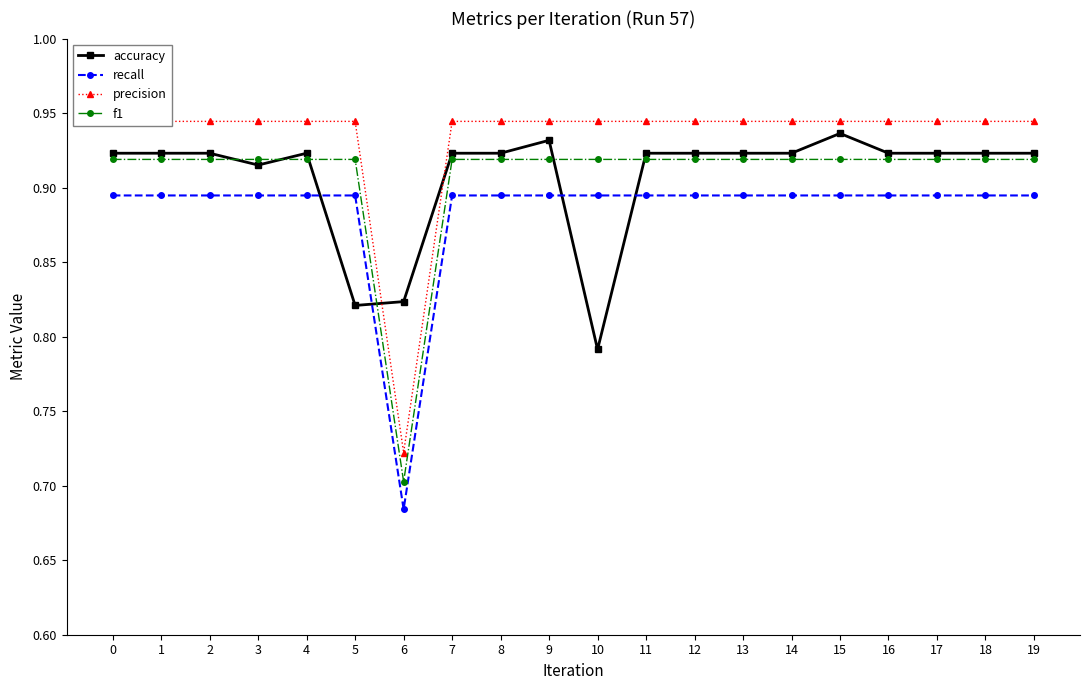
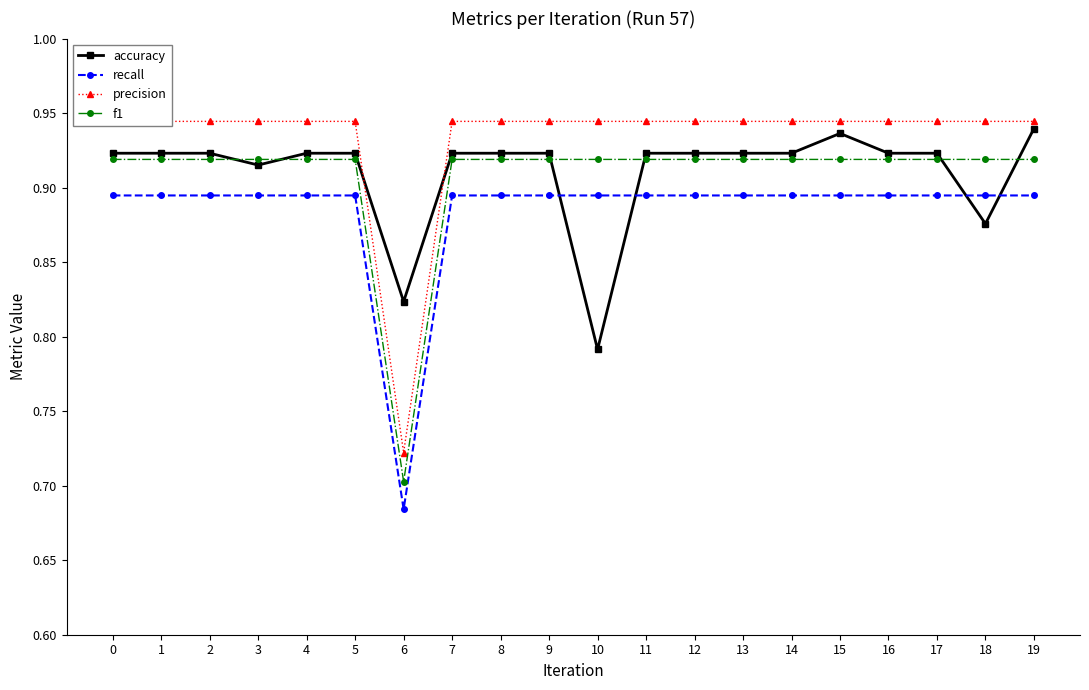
  {
    "accuracy": {
      "0": 0.923,
      "1": 0.923,
      "2": 0.923,
      "3": 0.915,
      "4": 0.923,
-     "5": 0.821,
+     "5": 0.923,
      "6": 0.824,
      "7": 0.923,
      "8": 0.923,
-     "9": 0.932,
+     "9": 0.923,
      "10": 0.791,
      "11": 0.923,
      "12": 0.923,
      "13": 0.923,
      "14": 0.923,
      "15": 0.936,
      "16": 0.923,
      "17": 0.923,
-     "18": 0.923,
-     "19": 0.923
+     "18": 0.876,
+     "19": 0.940
    },
    "recall": {
      "0": 0.895,
      "1": 0.895,
      "2": 0.895,
      "3": 0.895,
      "4": 0.895,
      "5": 0.895,
      "6": 0.684,
      "7": 0.895,
      "8": 0.895,
      "9": 0.895,
      "10": 0.895,
      "11": 0.895,
      "12": 0.895,
      "13": 0.895,
      "14": 0.895,
      "15": 0.895,
      "16": 0.895,
      "17": 0.895,
      "18": 0.895,
      "19": 0.895
    },
    "precision": {
      "2": 0.944,
      "3": 0.944,
      "4": 0.944,
      "5": 0.944,
      "6": 0.722,
      "7": 0.944,
      "8": 0.944,
      "9": 0.944,
      "10": 0.944,
      "11": 0.944,
      "12": 0.944,
      "13": 0.944,
      "14": 0.944,
      "15": 0.944,
      "16": 0.944,
      "17": 0.944,
      "18": 0.944,
      "19": 0.944
    },
    "f1": {
      "0": 0.919,
      "1": 0.919,
      "2": 0.919,
      "3": 0.919,
      "4": 0.919,
      "5": 0.919,
      "6": 0.703,
      "7": 0.919,
      "8": 0.919,
      "9": 0.919,
      "10": 0.919,
      "11": 0.919,
      "12": 0.919,
      "13": 0.919,
      "14": 0.919,
      "15": 0.919,
      "16": 0.919,
      "17": 0.919,
      "18": 0.919,
      "19": 0.919
    }
  }
